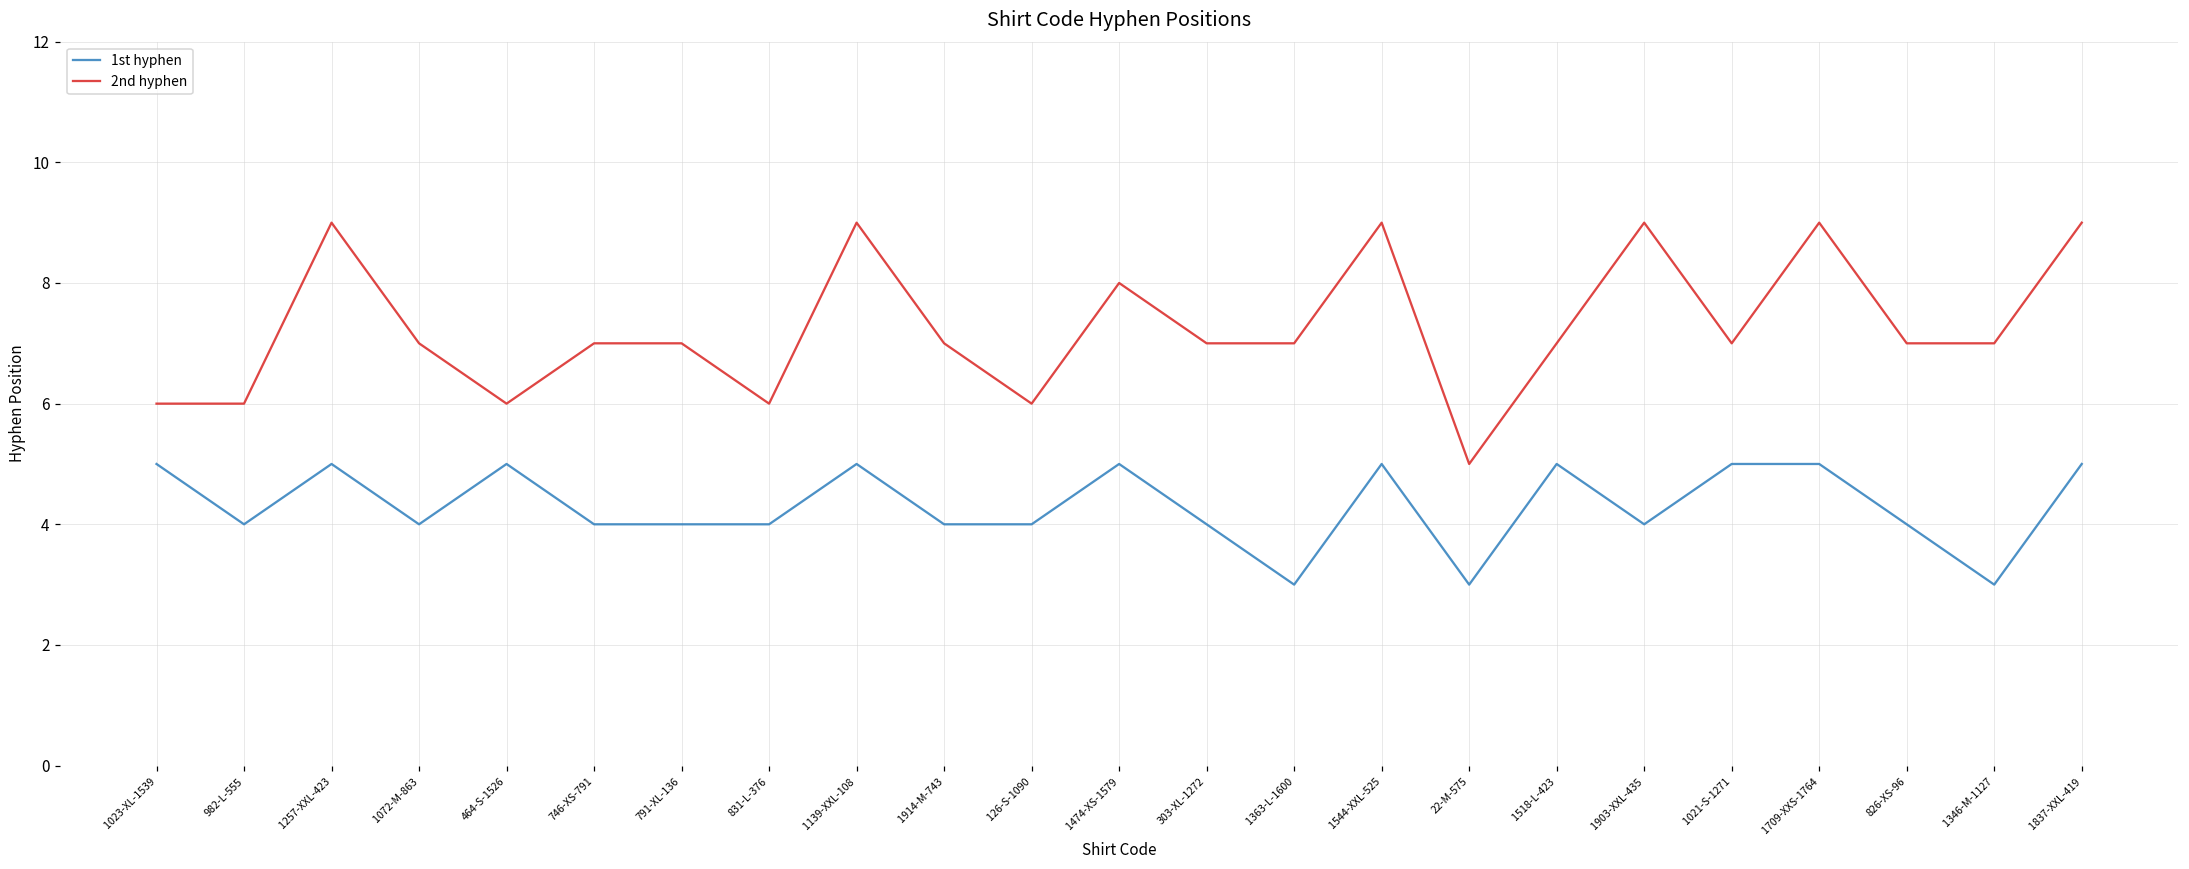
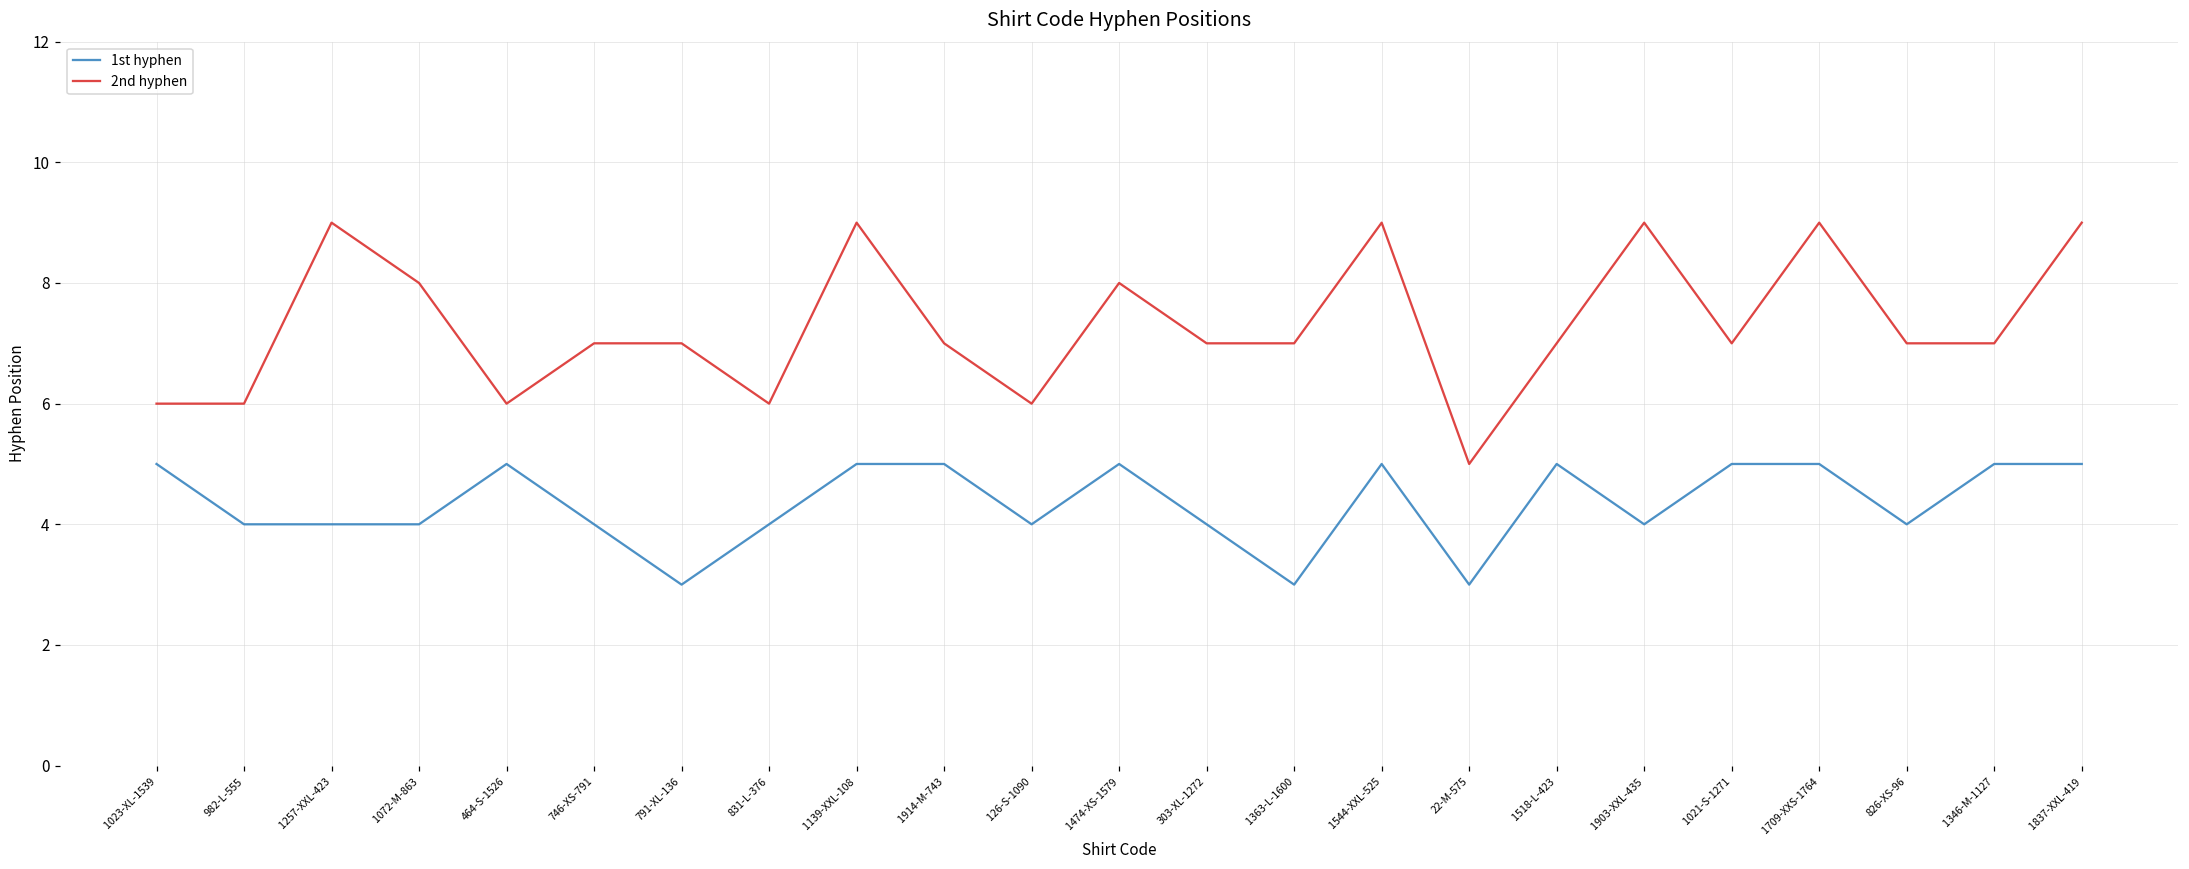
  {
    "1st hyphen": {
      "1023-XL-1539": 5,
      "982-L-555": 4,
-     "1257-XXL-423": 5,
+     "1257-XXL-423": 4,
      "1072-M-863": 4,
      "464-S-1526": 5,
      "746-XS-791": 4,
-     "791-XL-136": 4,
+     "791-XL-136": 3,
      "831-L-376": 4,
      "1139-XXL-108": 5,
-     "1914-M-743": 4,
+     "1914-M-743": 5,
      "126-S-1090": 4,
      "1474-XS-1579": 5,
      "303-XL-1272": 4,
      "1363-L-1600": 3,
      "1544-XXL-525": 5,
      "22-M-575": 3,
      "1518-L-423": 5,
      "1903-XXL-435": 4,
      "1021-S-1271": 5,
      "1709-XXS-1764": 5,
      "826-XS-96": 4,
-     "1346-M-1127": 3,
+     "1346-M-1127": 5,
      "1837-XXL-419": 5
    },
    "2nd hyphen": {
      "1023-XL-1539": 6,
      "982-L-555": 6,
      "1257-XXL-423": 9,
-     "1072-M-863": 7,
+     "1072-M-863": 8,
      "464-S-1526": 6,
      "746-XS-791": 7,
      "791-XL-136": 7,
      "831-L-376": 6,
      "1139-XXL-108": 9,
      "1914-M-743": 7,
      "126-S-1090": 6,
      "1474-XS-1579": 8,
      "303-XL-1272": 7,
      "1363-L-1600": 7,
      "1544-XXL-525": 9,
      "22-M-575": 5,
      "1518-L-423": 7,
      "1903-XXL-435": 9,
      "1021-S-1271": 7,
      "1709-XXS-1764": 9,
      "826-XS-96": 7,
      "1346-M-1127": 7,
      "1837-XXL-419": 9
    }
  }
